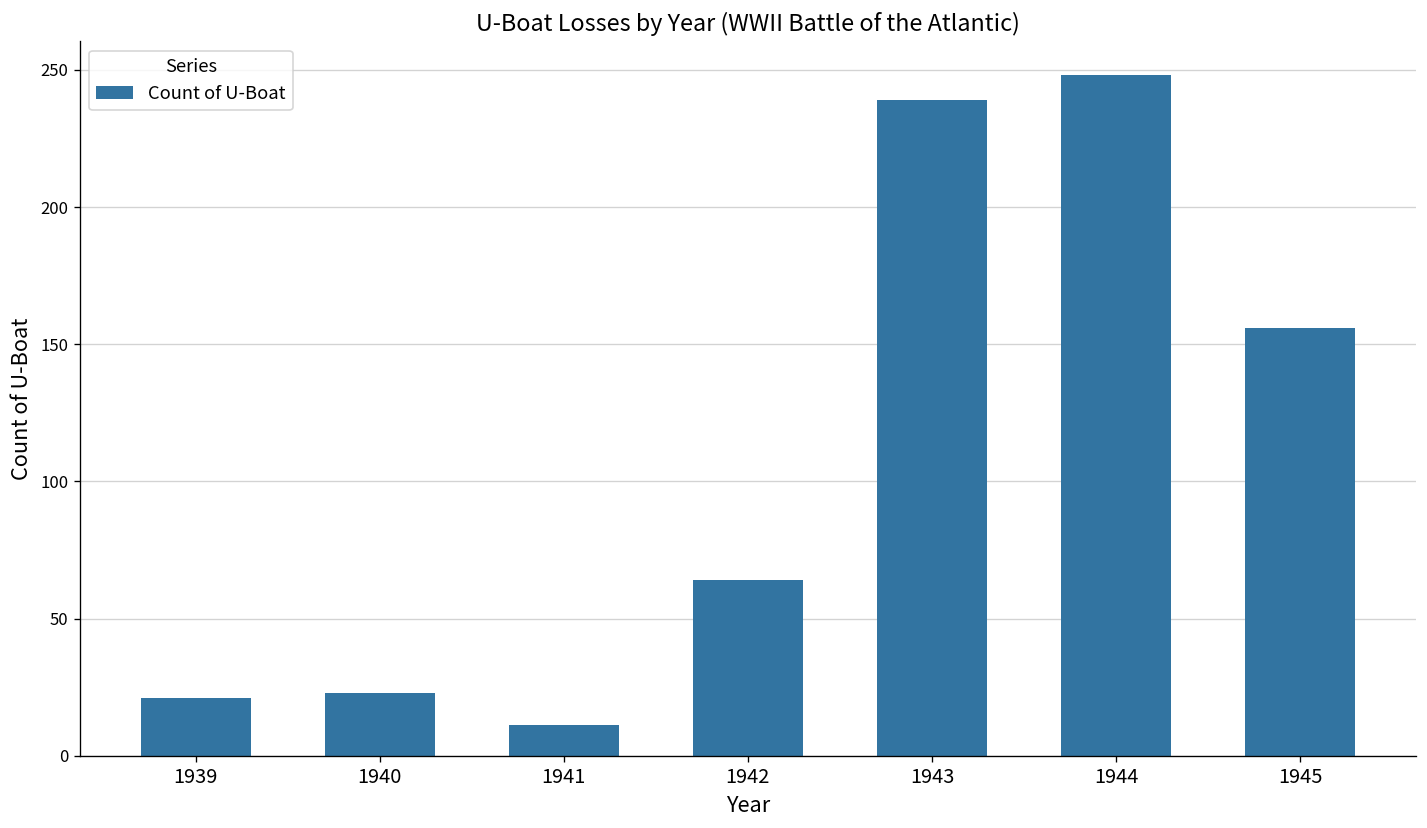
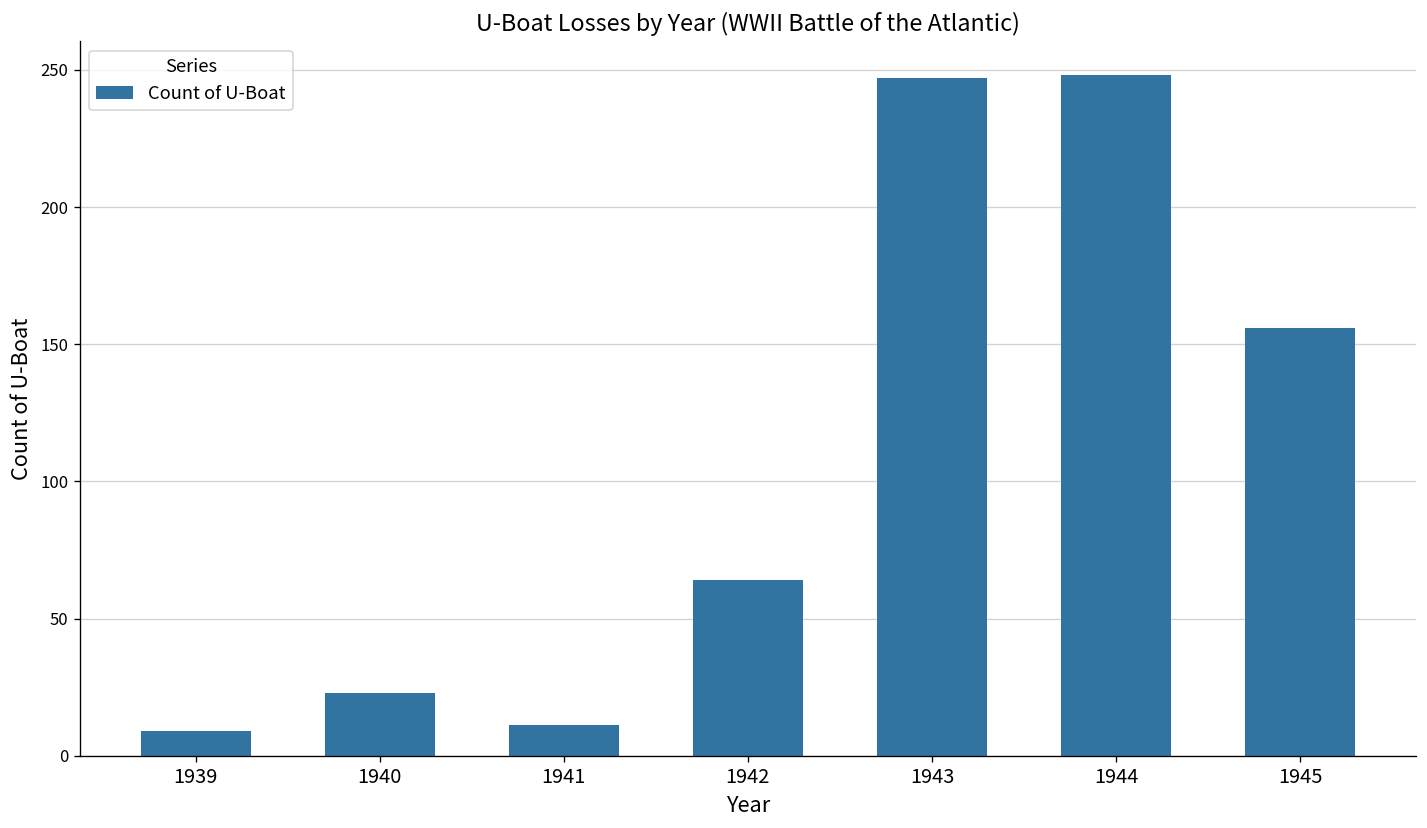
  {
-   "1939": 21,
+   "1939": 9,
    "1940": 23,
    "1941": 11,
    "1942": 64,
-   "1943": 239,
+   "1943": 247,
    "1944": 248,
    "1945": 156
  }
